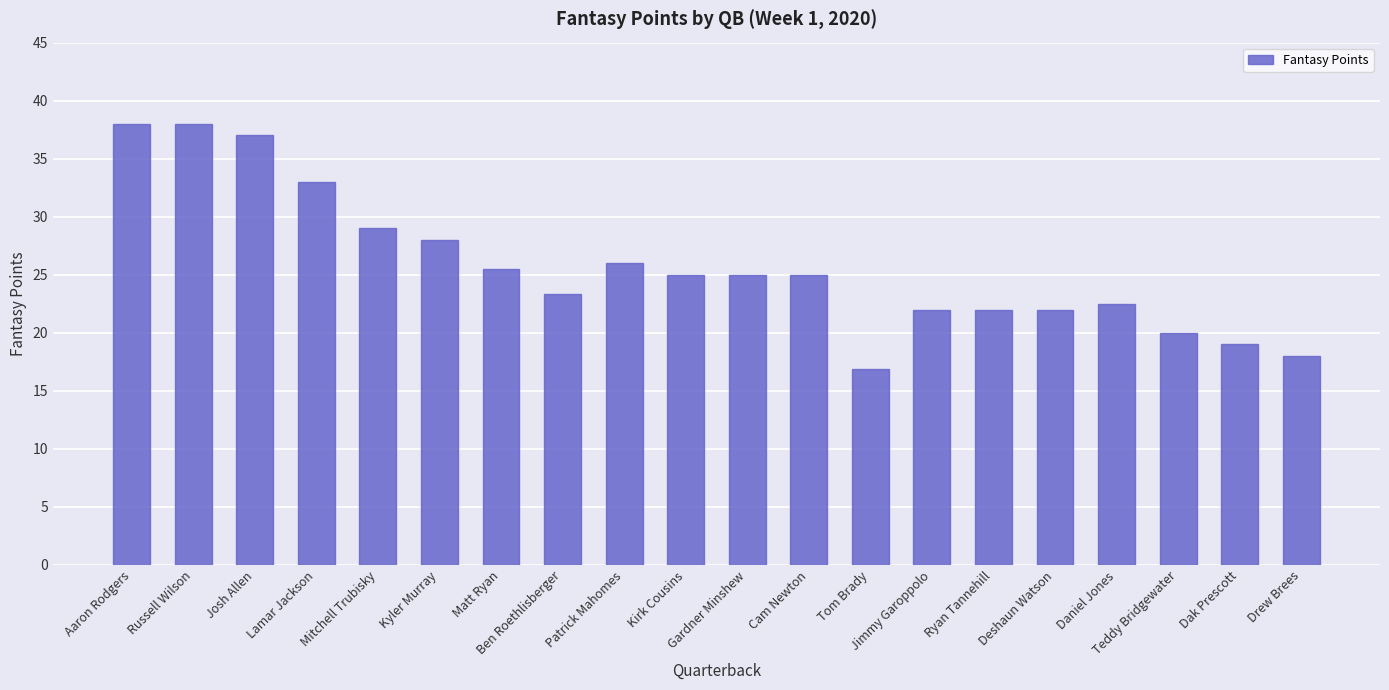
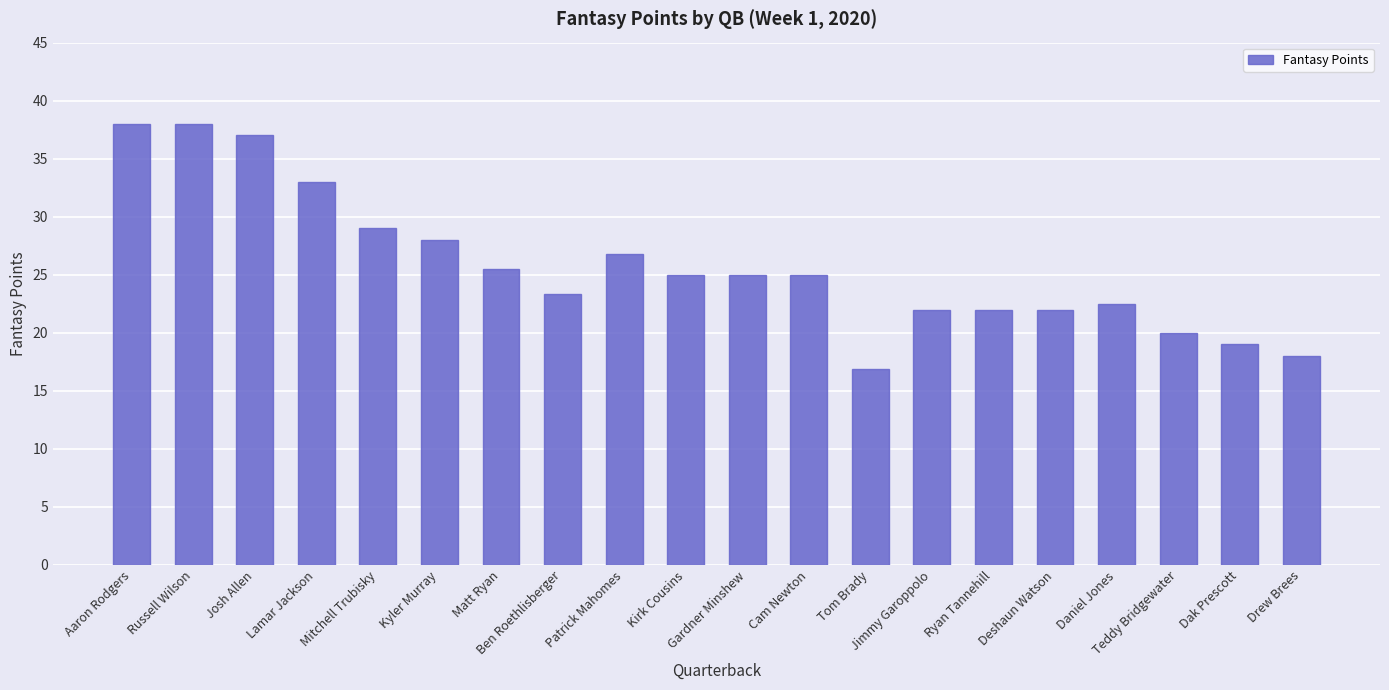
  {
    "Aaron Rodgers": 38.0,
    "Russell Wilson": 38.0,
    "Josh Allen": 37.0,
    "Lamar Jackson": 33.0,
    "Mitchell Trubisky": 29.0,
    "Kyler Murray": 28.0,
    "Matt Ryan": 25.5,
    "Ben Roethlisberger": 23.3,
-   "Patrick Mahomes": 26.0,
+   "Patrick Mahomes": 26.8,
    "Kirk Cousins": 25.0,
    "Gardner Minshew": 25.0,
    "Cam Newton": 25.0,
    "Tom Brady": 16.9,
    "Jimmy Garoppolo": 22.0,
    "Ryan Tannehill": 22.0,
    "Deshaun Watson": 22.0,
    "Daniel Jones": 22.5,
    "Teddy Bridgewater": 20.0,
    "Dak Prescott": 19.0,
    "Drew Brees": 18.0
  }
